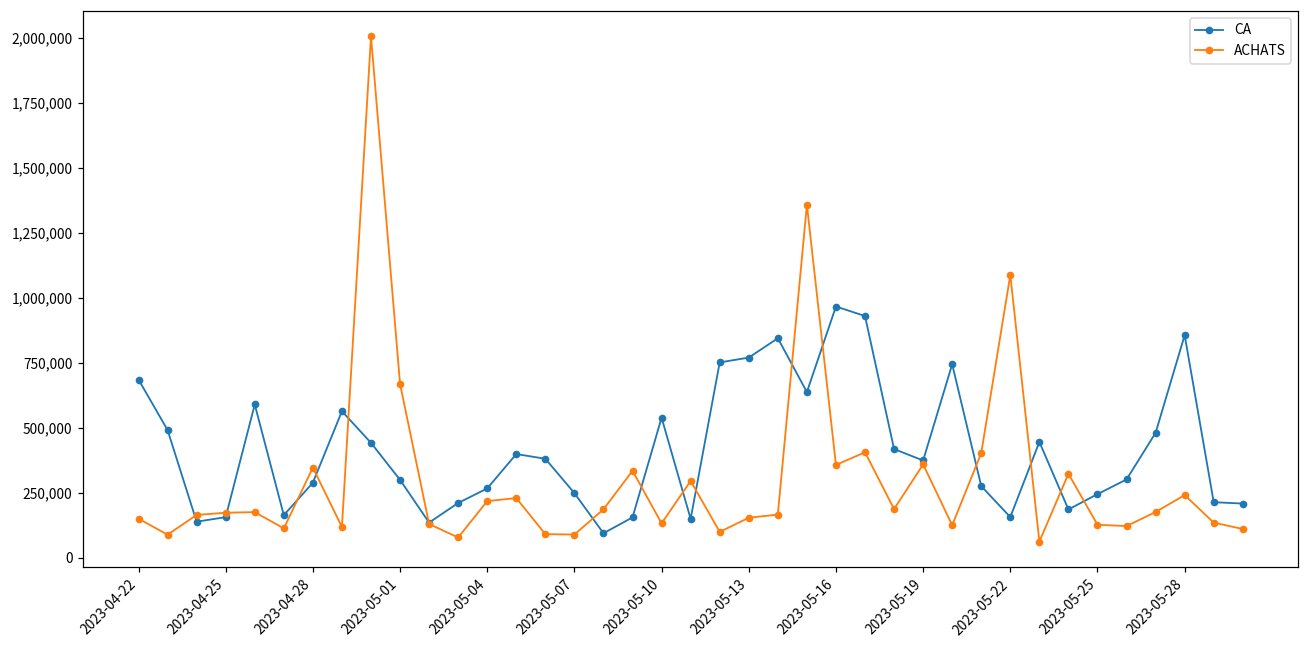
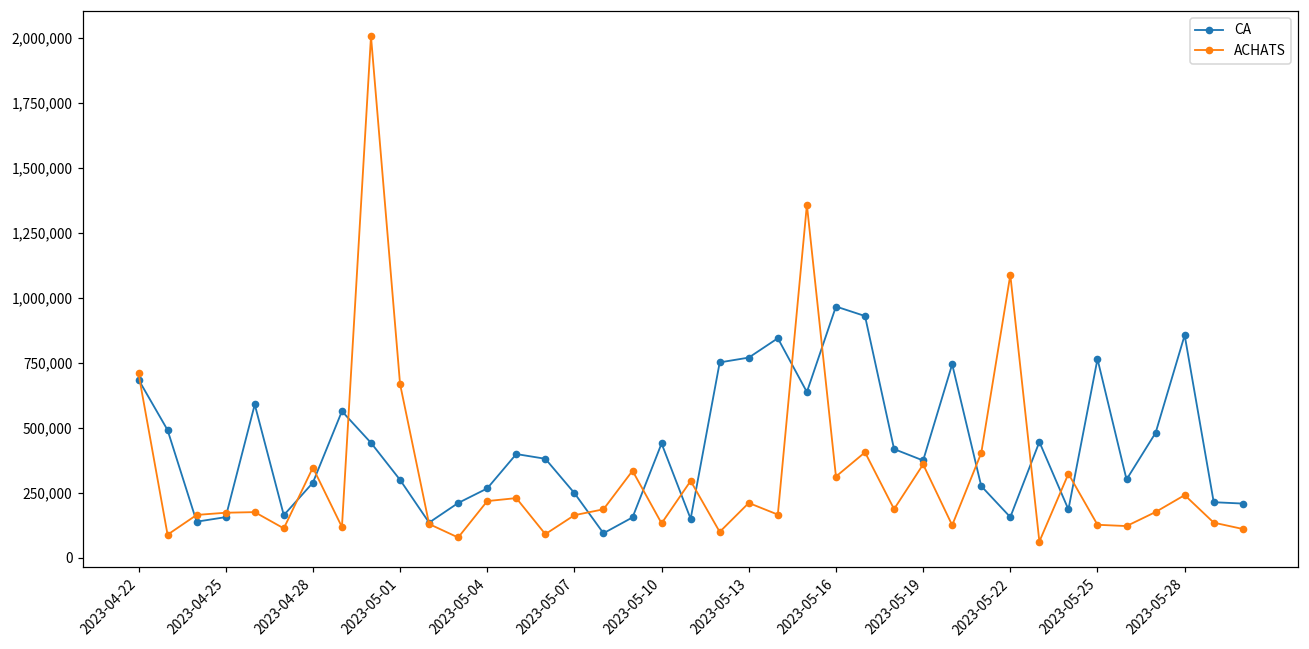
  {
    "CA": {
      "2023-04-22": "690,000",
      "2023-04-25": "160,000",
      "2023-04-28": "290,000",
      "2023-05-01": "300,000",
      "2023-05-04": "270,000",
      "2023-05-07": "250,000",
-     "2023-05-10": "540,000",
+     "2023-05-10": "440,000",
      "2023-05-13": "770,000",
      "2023-05-16": "970,000",
      "2023-05-19": "380,000",
      "2023-05-22": "160,000",
-     "2023-05-25": "250,000",
+     "2023-05-25": "770,000",
      "2023-05-28": "860,000"
    },
    "ACHATS": {
-     "2023-04-22": "150,000",
+     "2023-04-22": "710,000",
      "2023-04-25": "170,000",
      "2023-04-28": "350,000",
      "2023-05-01": "670,000",
      "2023-05-04": "220,000",
-     "2023-05-07": "90,000",
+     "2023-05-07": "160,000",
      "2023-05-10": "130,000",
-     "2023-05-13": "150,000",
-     "2023-05-16": "360,000",
+     "2023-05-13": "210,000",
+     "2023-05-16": "310,000",
      "2023-05-19": "360,000",
      "2023-05-22": "1,090,000",
      "2023-05-25": "130,000",
      "2023-05-28": "240,000"
    }
  }
